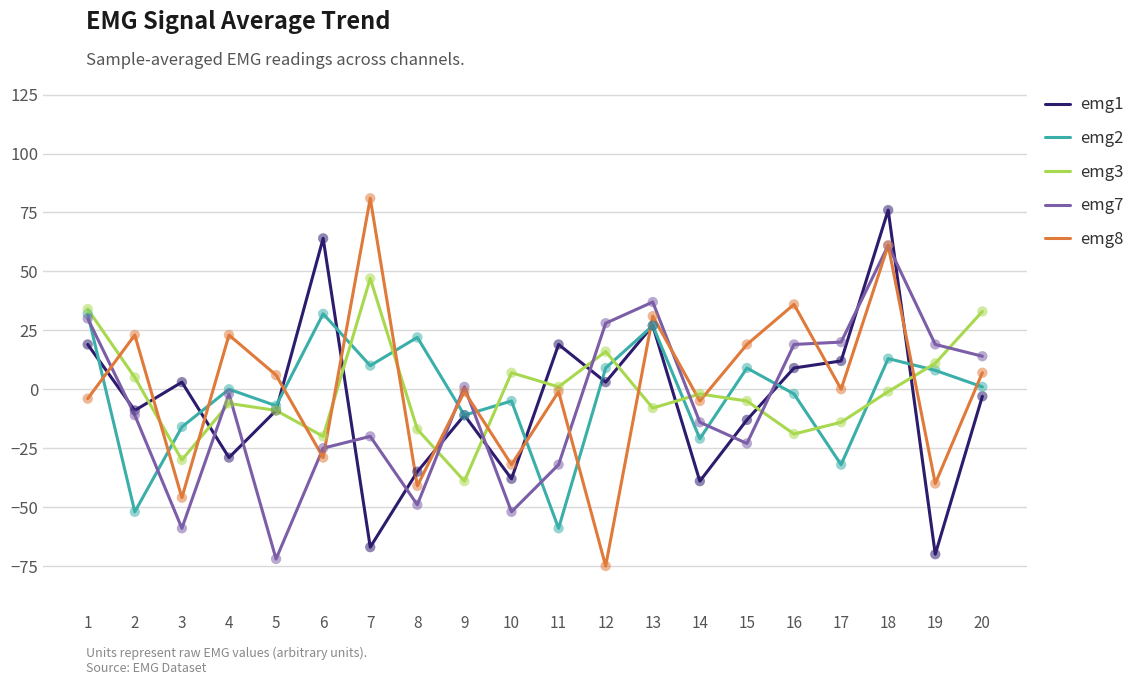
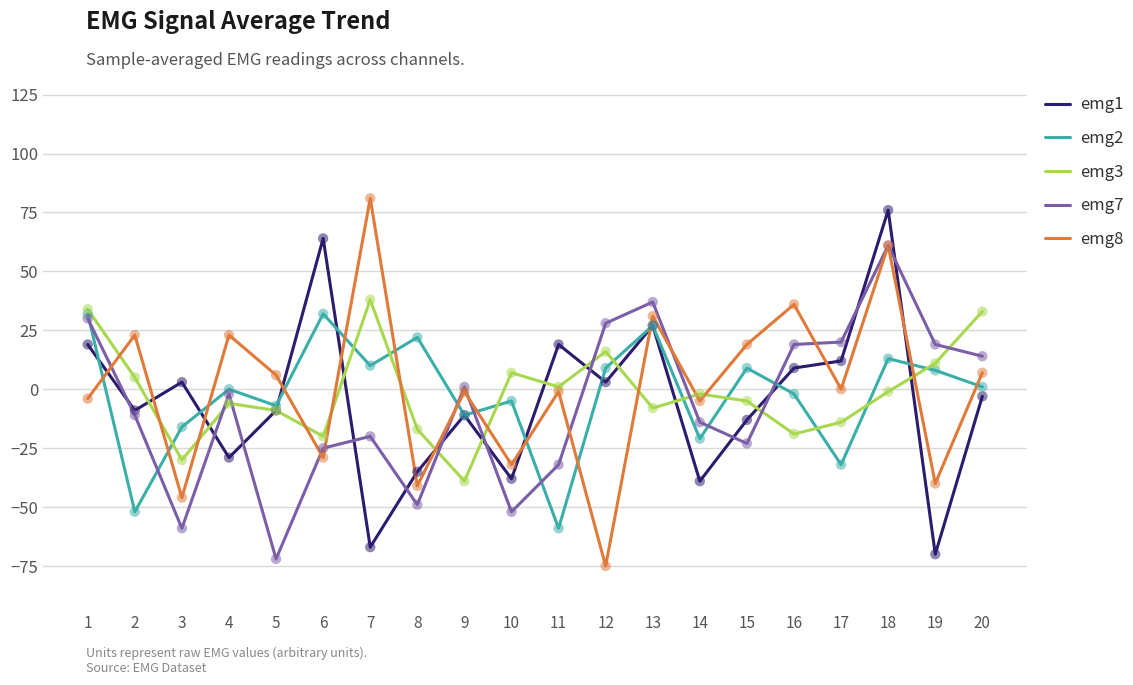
  {
    "emg1": {
      "1": 19,
      "2": -9,
      "3": 3,
      "4": -29,
      "6": 64,
      "7": -67,
      "8": -35,
      "10": -38,
      "11": 19,
      "12": 3,
      "14": -39,
      "15": -13,
      "16": 9,
      "17": 12,
      "18": 76,
      "19": -70,
      "20": -3
    },
    "emg2": {
      "1": 32,
      "2": -52,
      "3": -16,
      "4": 0,
      "5": -7,
      "6": 32,
      "7": 10,
      "8": 22,
      "10": -5,
      "11": -59,
      "12": 9,
      "14": -21,
      "15": 9,
      "16": -2,
      "17": -32,
      "18": 13,
      "19": 8,
      "20": 1
    },
    "emg3": {
      "1": 34,
      "2": 5,
      "3": -30,
      "4": -6,
      "6": -20,
-     "7": 47,
+     "7": 38,
      "8": -17,
      "9": -39,
      "10": 7,
      "11": 1,
      "12": 16,
      "13": -8,
      "14": -2,
      "15": -5,
      "16": -19,
      "17": -14,
      "18": -1,
      "19": 11,
      "20": 33
    },
    "emg7": {
      "1": 30,
      "2": -11,
      "3": -59,
      "4": -2,
      "5": -72,
      "6": -25,
      "7": -20,
      "8": -49,
      "9": 1,
      "10": -52,
      "11": -32,
      "12": 28,
      "13": 37,
      "14": -14,
      "15": -23,
      "16": 19,
      "17": 20,
      "19": 19,
      "20": 14
    },
    "emg8": {
      "1": -4,
      "2": 23,
      "3": -46,
      "4": 23,
      "5": 6,
      "6": -29,
      "7": 81,
      "8": -41,
      "9": -1,
      "10": -32,
      "11": -1,
      "12": -75,
      "13": 31,
      "14": -5,
      "15": 19,
      "16": 36,
      "17": 0,
      "19": -40,
      "20": 7
    }
  }
